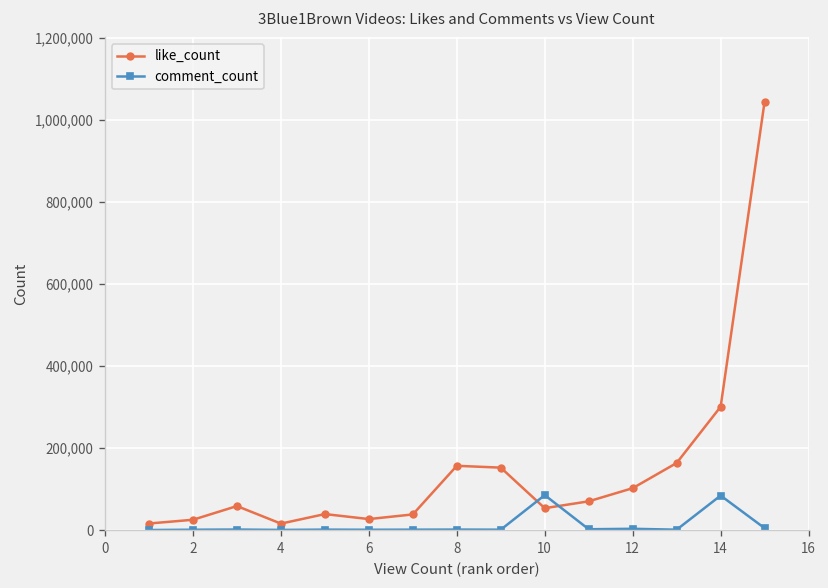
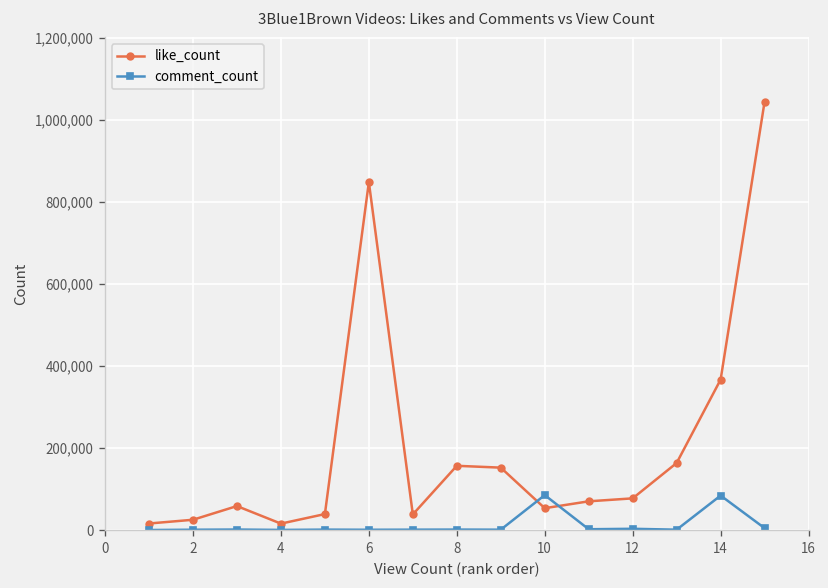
  {
    "like_count": {
      "2": "30,000",
      "4": "20,000",
-     "6": "30,000",
+     "6": "850,000",
      "8": "160,000",
      "10": "50,000",
-     "12": "100,000",
-     "14": "300,000"
+     "12": "80,000",
+     "14": "370,000"
    },
    "comment_count": {
      "2": "0",
      "4": "0",
      "6": "0",
      "8": "0",
      "10": "90,000",
      "12": "0",
      "14": "80,000"
    }
  }
